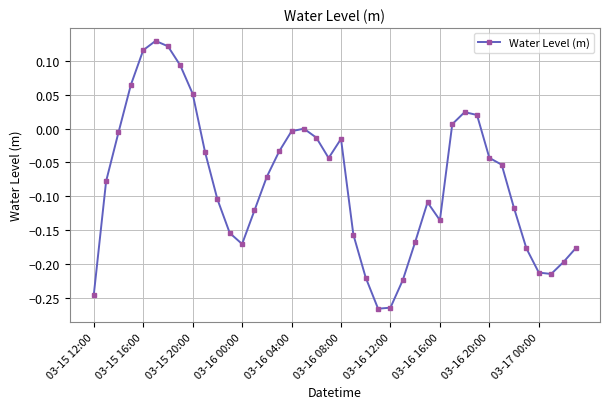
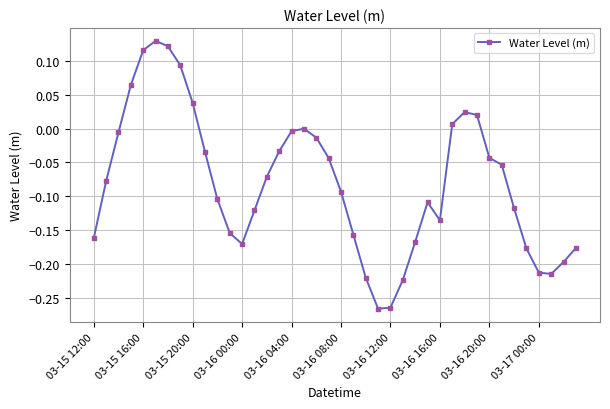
  {
-   "03-15 12:00": -0.25,
+   "03-15 12:00": -0.16,
    "03-15 16:00": 0.12,
-   "03-15 20:00": 0.05,
+   "03-15 20:00": 0.04,
    "03-16 00:00": -0.17,
    "03-16 04:00": 0.00,
-   "03-16 08:00": -0.02,
+   "03-16 08:00": -0.09,
    "03-16 12:00": -0.26,
    "03-16 16:00": -0.14,
    "03-16 20:00": -0.04,
    "03-17 00:00": -0.21
  }
